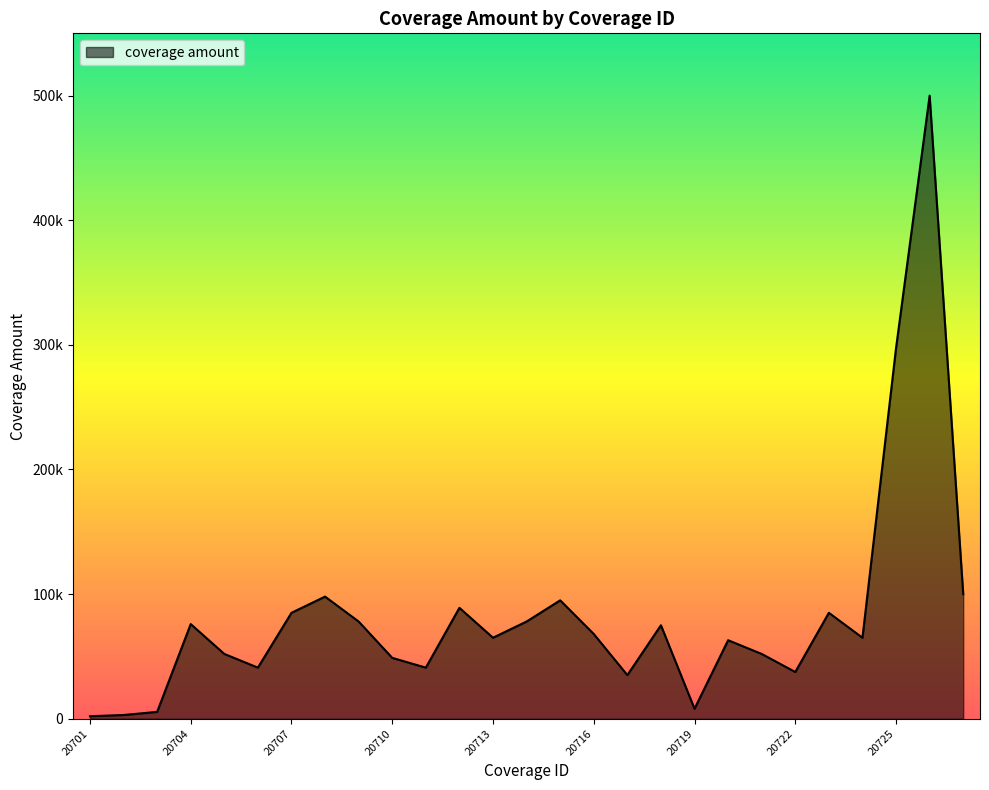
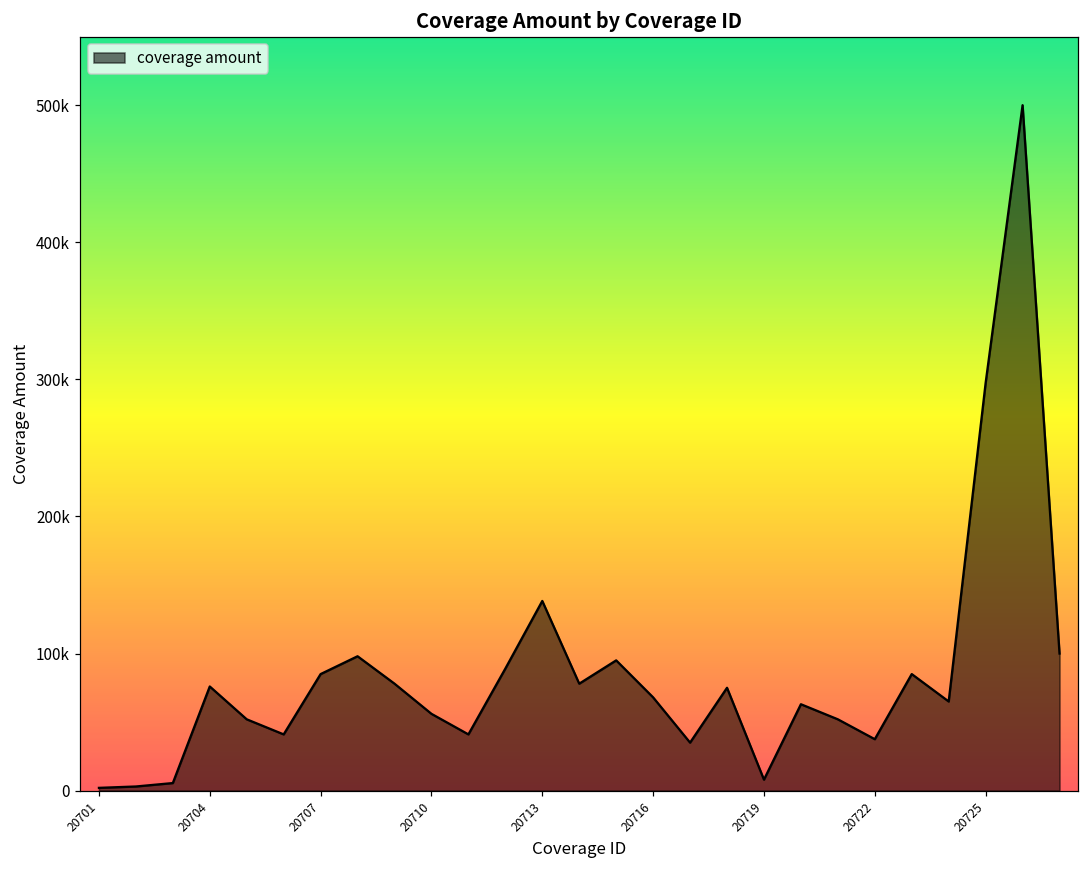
  {
    "20701": 2000,
    "20704": 76000,
    "20707": 85000,
-   "20710": 49000,
-   "20713": 65000,
+   "20710": 56000,
+   "20713": 138000,
    "20716": 68000,
    "20719": 8000,
    "20722": 38000,
    "20725": 297000
  }
